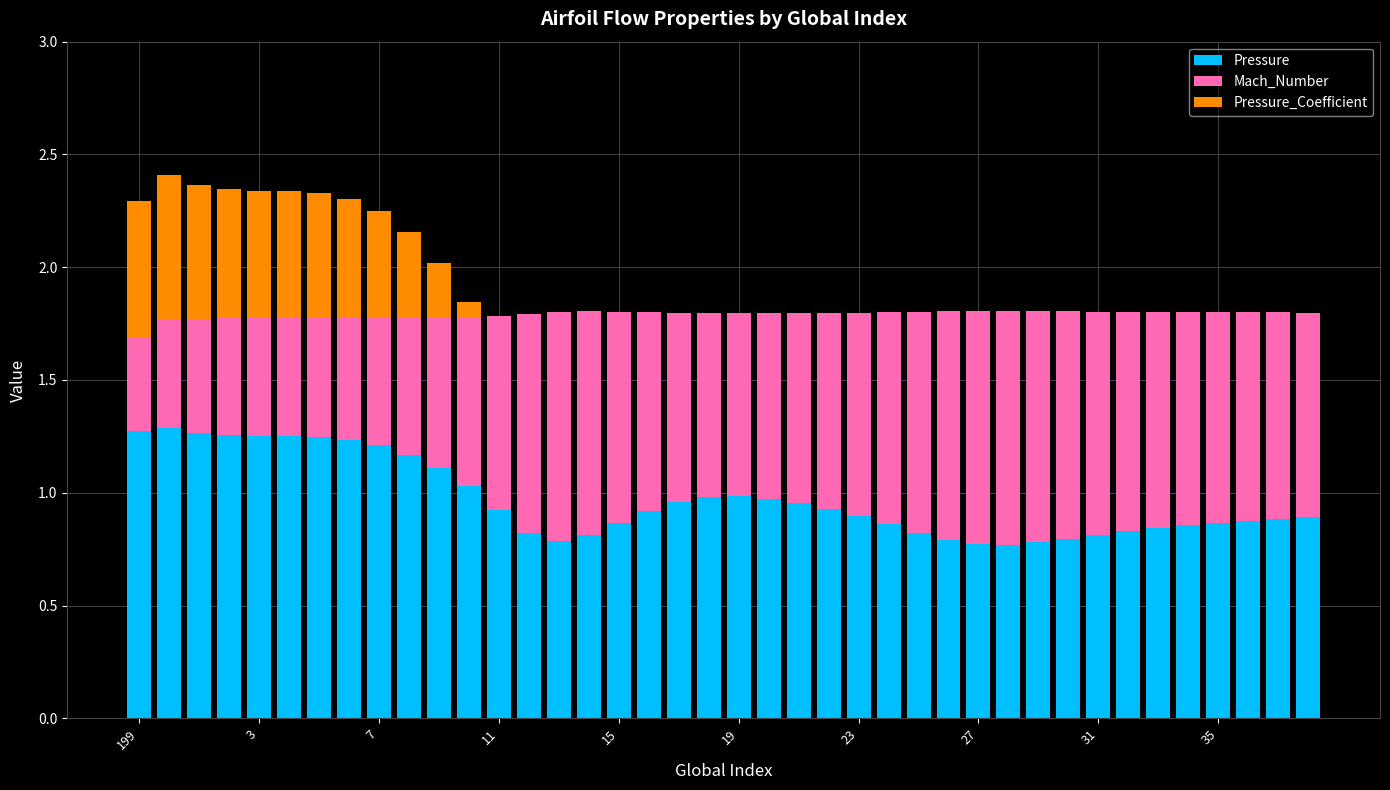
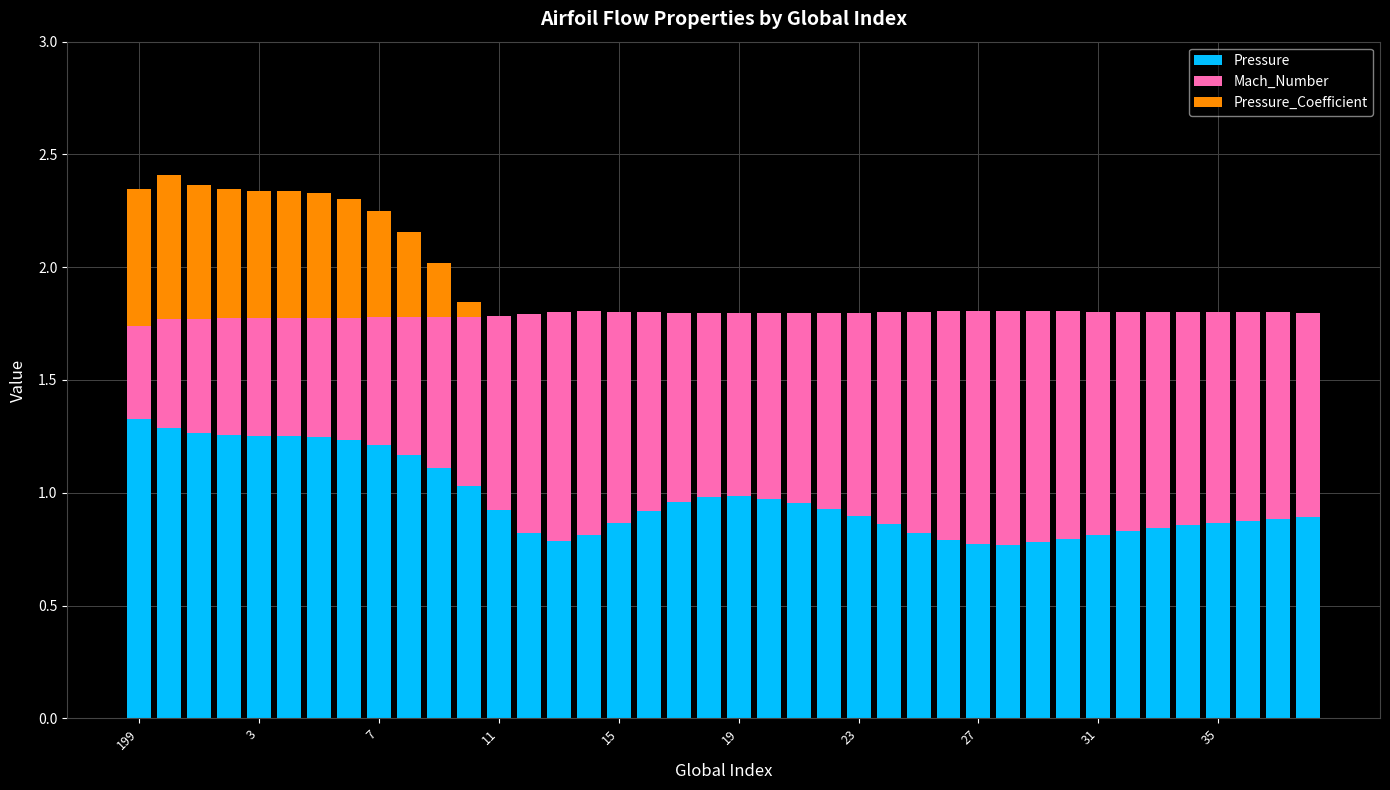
  {
    "Pressure": {
-     "199": 1.27
+     "199": 1.33
    },
    "Mach_Number": {
      "199": 0.41
    },
    "Pressure_Coefficient": {
      "199": 0.61
    }
  }
